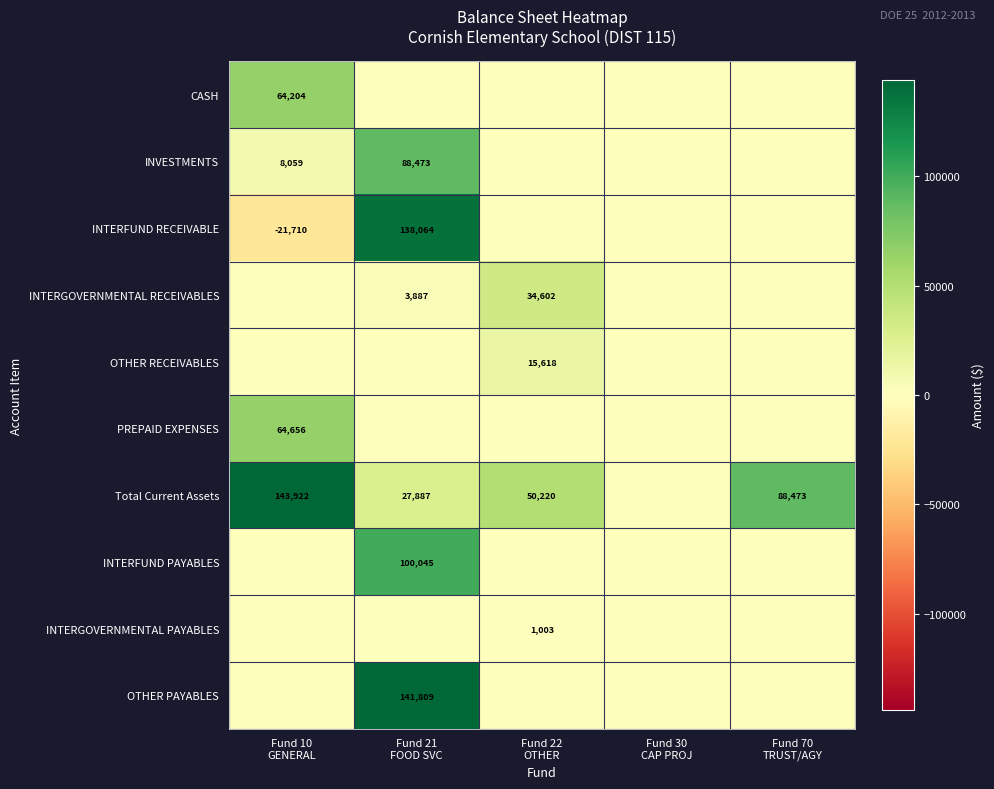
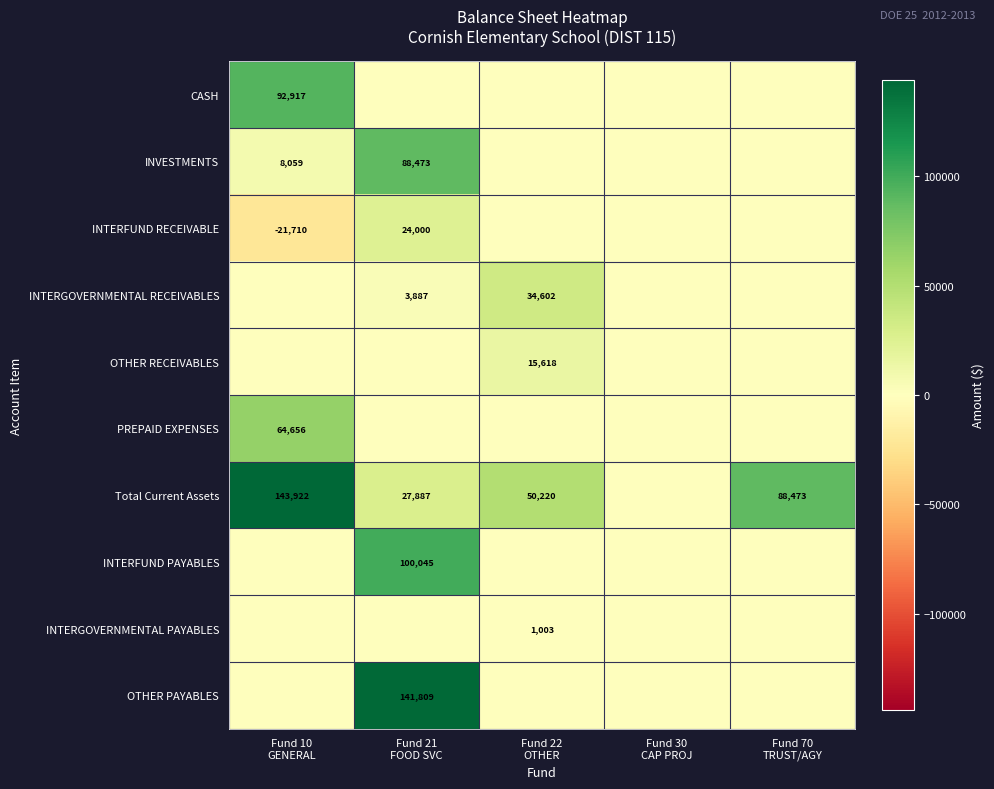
  {
    "CASH": {
-     "Fund 10 GENERAL": "64,204"
+     "Fund 10 GENERAL": "92,917"
    },
    "INVESTMENTS": {
      "Fund 10 GENERAL": "8,059",
      "Fund 21 FOOD SVC": "88,473"
    },
    "INTERFUND RECEIVABLE": {
      "Fund 10 GENERAL": "-21,710",
-     "Fund 21 FOOD SVC": "138,064"
+     "Fund 21 FOOD SVC": "24,000"
    },
    "INTERGOVERNMENTAL RECEIVABLES": {
      "Fund 21 FOOD SVC": "3,887",
      "Fund 22 OTHER": "34,602"
    },
    "OTHER RECEIVABLES": {
      "Fund 22 OTHER": "15,618"
    },
    "PREPAID EXPENSES": {
      "Fund 10 GENERAL": "64,656"
    },
    "Total Current Assets": {
      "Fund 10 GENERAL": "143,922",
      "Fund 21 FOOD SVC": "27,887",
      "Fund 22 OTHER": "50,220",
      "Fund 70 TRUST/AGY": "88,473"
    },
    "INTERFUND PAYABLES": {
      "Fund 21 FOOD SVC": "100,045"
    },
    "INTERGOVERNMENTAL PAYABLES": {
      "Fund 22 OTHER": "1,003"
    },
    "OTHER PAYABLES": {
      "Fund 21 FOOD SVC": "141,809"
    }
  }
